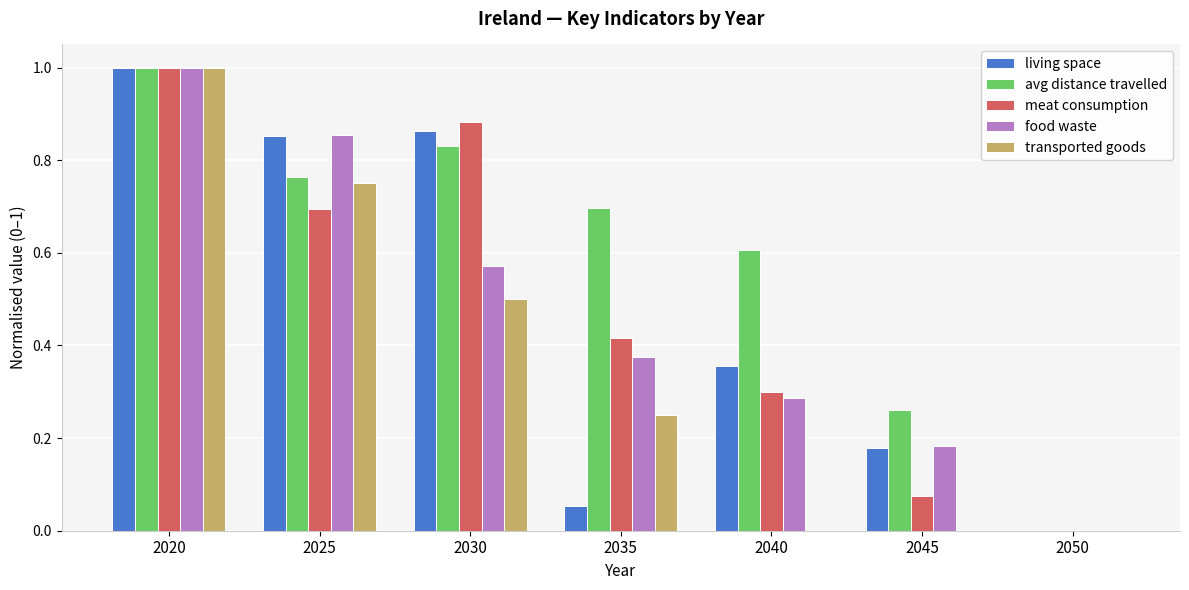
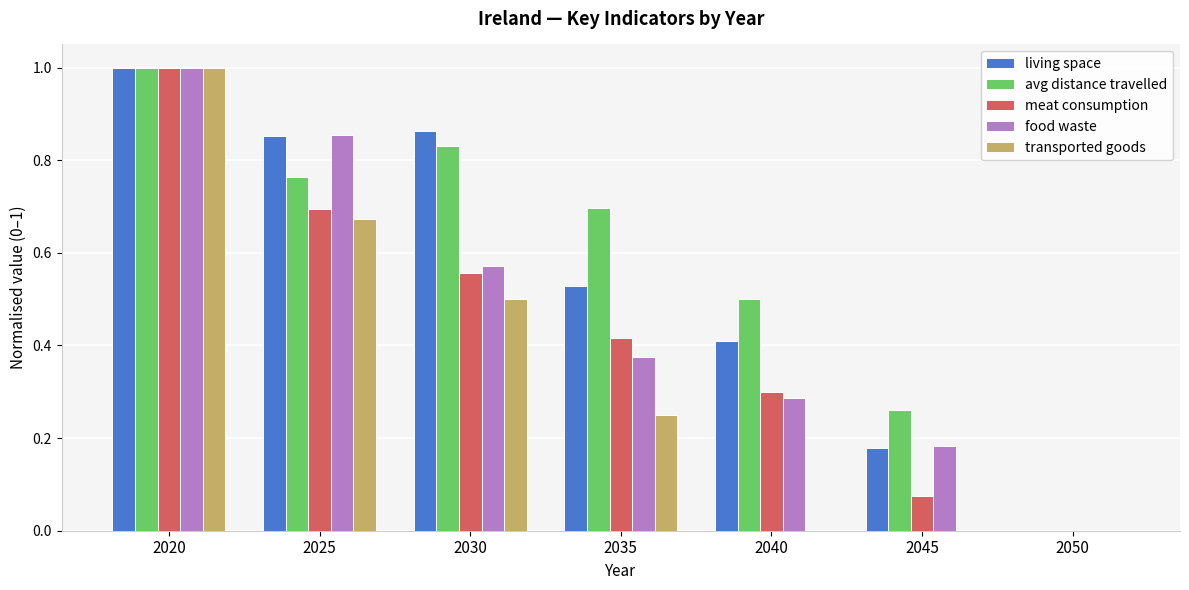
  {
    "living space": {
      "2020": 1.00,
      "2025": 0.85,
      "2030": 0.86,
-     "2035": 0.05,
-     "2040": 0.36,
+     "2035": 0.53,
+     "2040": 0.41,
      "2045": 0.18,
      "2050": 0.00
    },
    "avg distance travelled": {
      "2020": 1.00,
      "2025": 0.76,
      "2030": 0.83,
      "2035": 0.70,
-     "2040": 0.61,
+     "2040": 0.50,
      "2045": 0.26,
      "2050": 0.00
    },
    "meat consumption": {
      "2020": 1.00,
      "2025": 0.69,
-     "2030": 0.88,
+     "2030": 0.56,
      "2035": 0.42,
      "2040": 0.30,
      "2045": 0.07,
      "2050": 0.00
    },
    "food waste": {
      "2020": 1.00,
      "2025": 0.86,
      "2030": 0.57,
      "2035": 0.38,
      "2040": 0.29,
      "2045": 0.18,
      "2050": 0.00
    },
    "transported goods": {
      "2020": 1.00,
-     "2025": 0.75,
+     "2025": 0.67,
      "2030": 0.50,
      "2035": 0.25,
      "2040": 0.00,
      "2045": 0.00,
      "2050": 0.00
    }
  }
